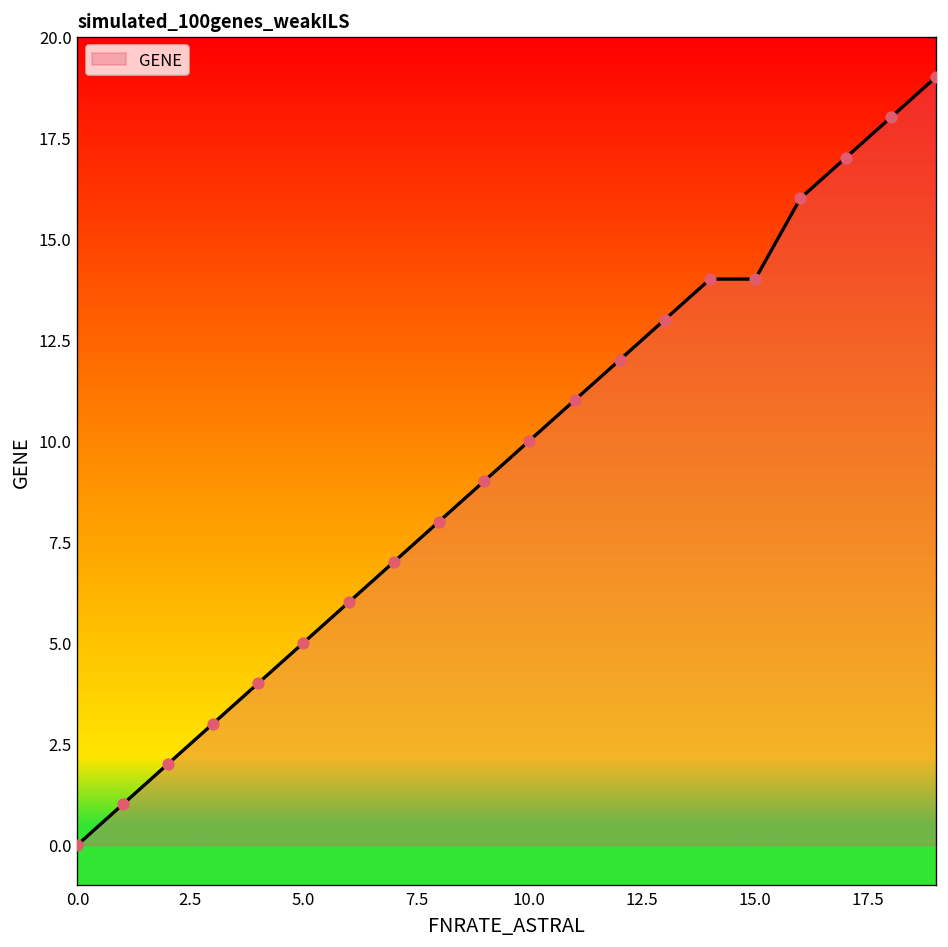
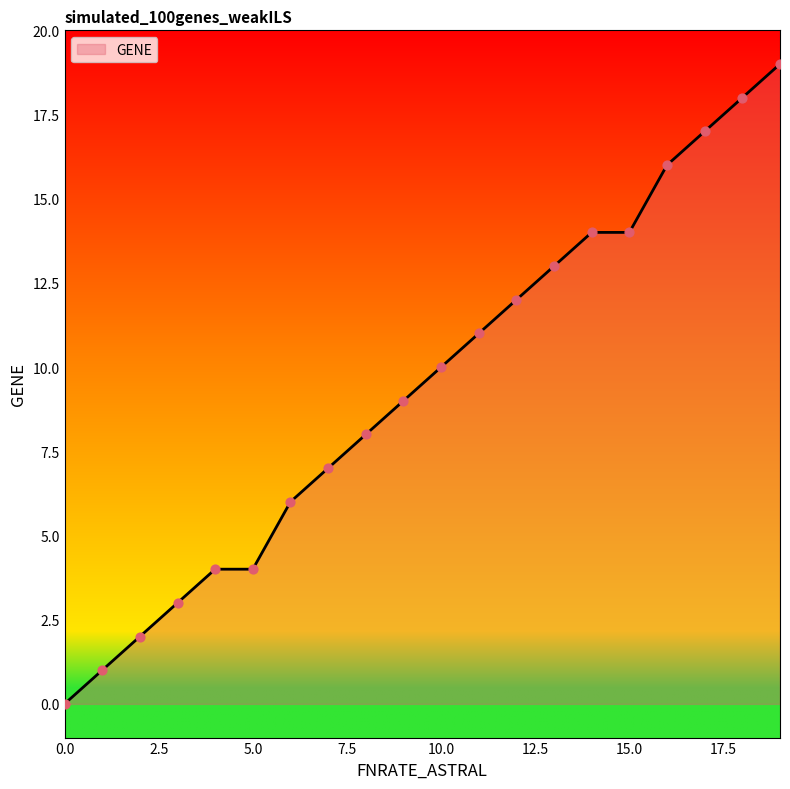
  {
    "0.0": 0,
-   "5.0": 5,
+   "5.0": 4,
    "10.0": 10,
    "15.0": 14
  }
